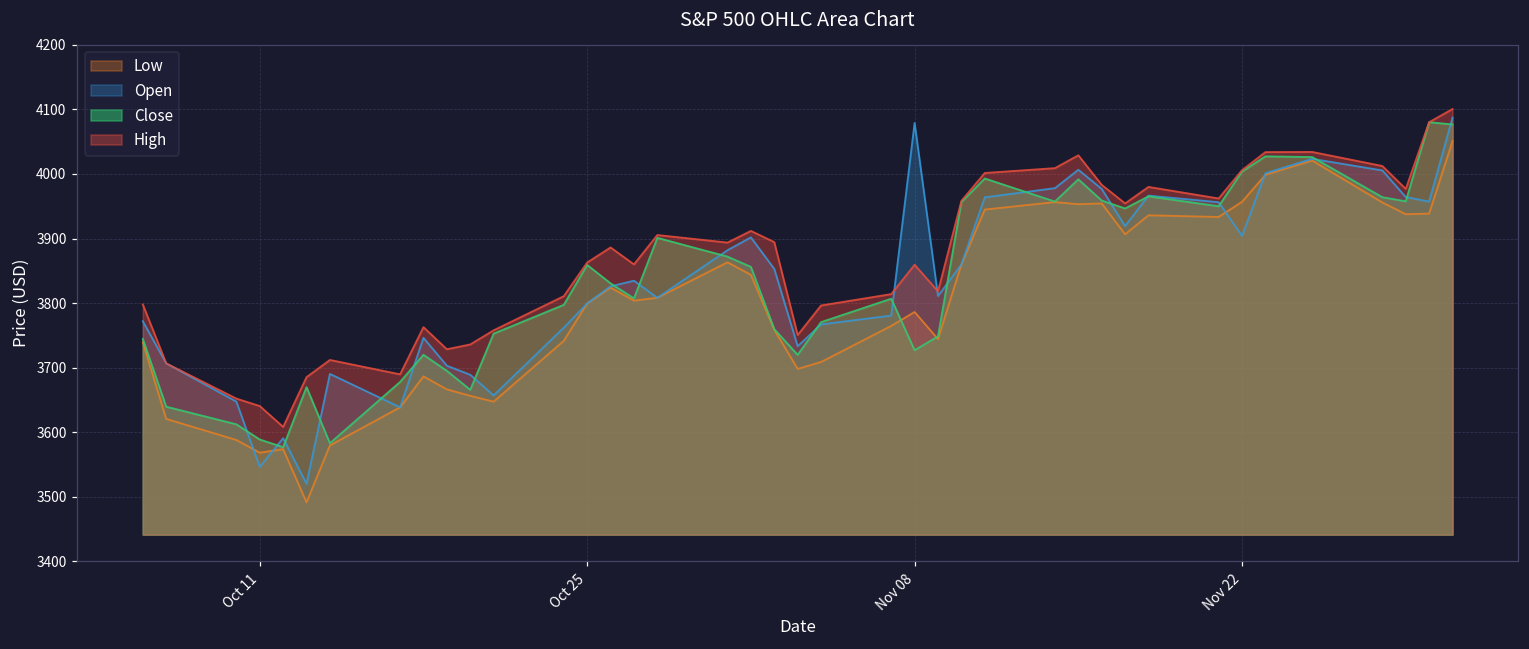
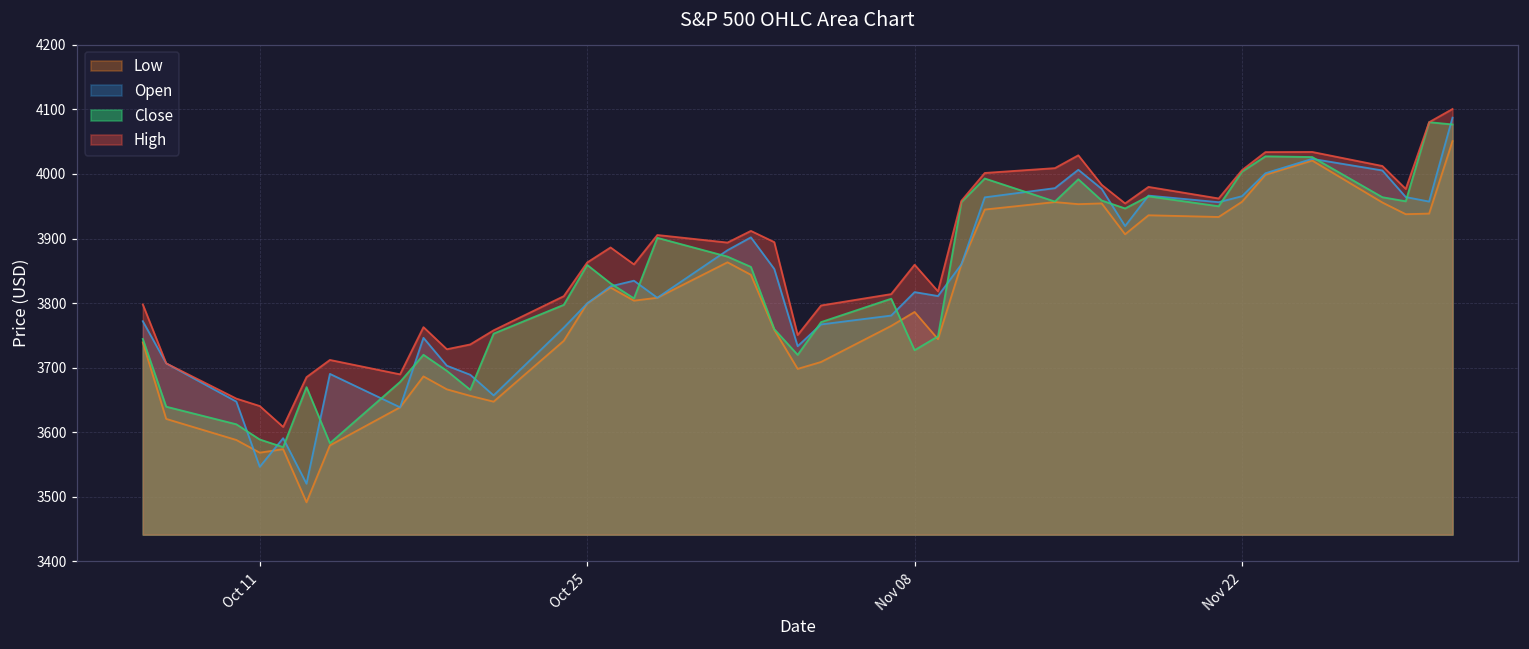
  {
    "Open": {
      "Oct 11": 3550,
-     "Nov 08": 4080,
-     "Nov 22": 3900
+     "Nov 08": 3820,
+     "Nov 22": 3970
    },
    "Close": {
      "Oct 11": 3590,
      "Nov 08": 3730
    }
  }
